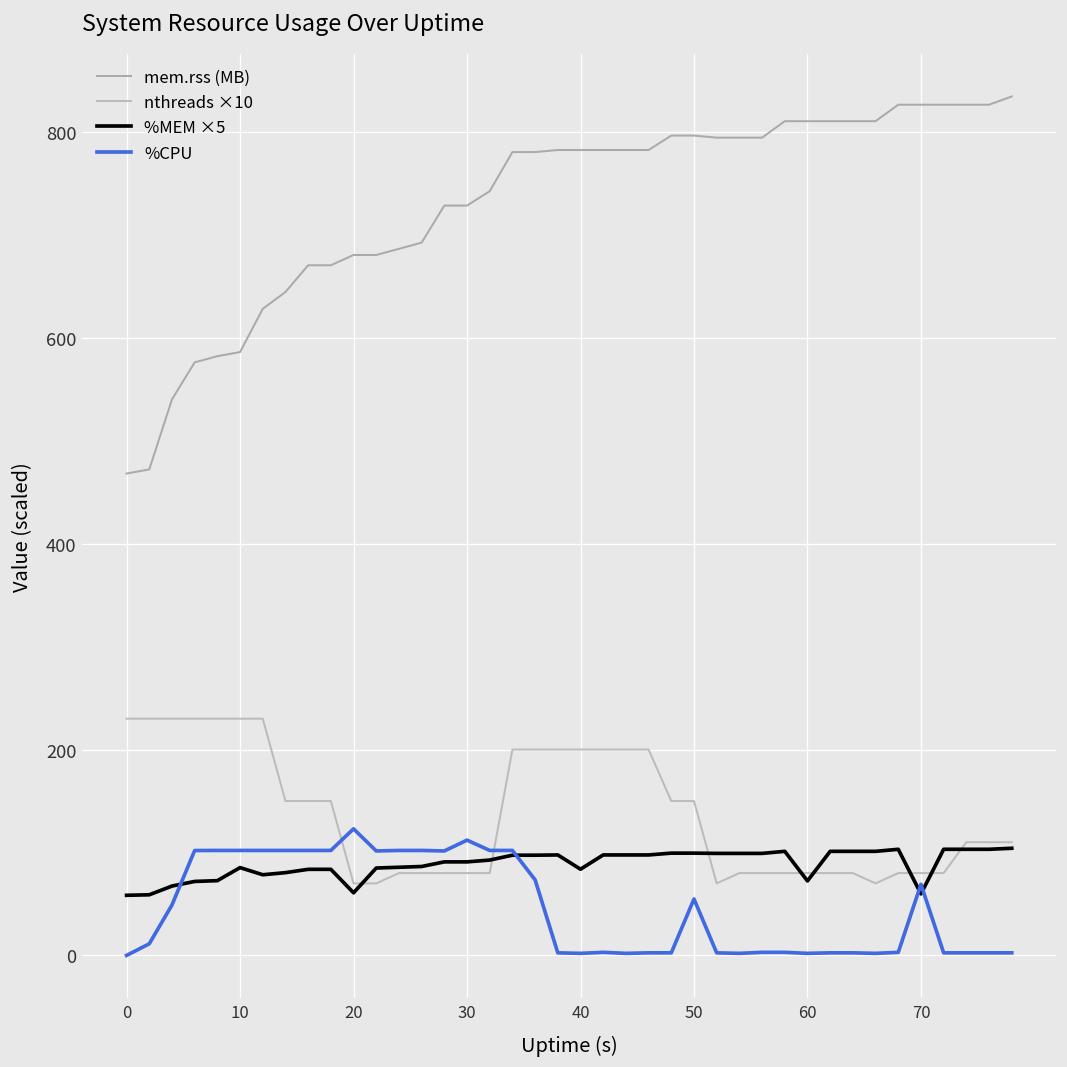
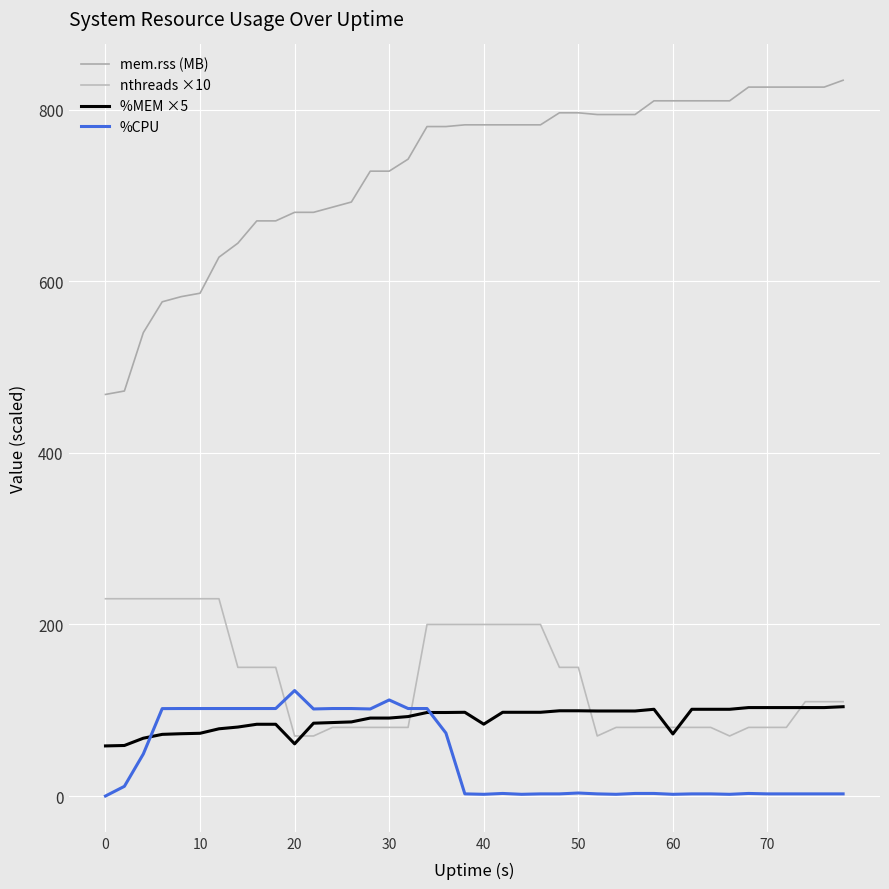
  {
    "%MEM ×5": {
      "0": 60,
-     "10": 90,
+     "10": 70,
      "20": 60,
      "30": 90,
      "40": 80,
      "50": 100,
      "60": 70,
-     "70": 60
+     "70": 100
    },
    "%CPU": {
      "0": 0,
      "10": 100,
      "20": 120,
      "30": 110,
      "40": 0,
-     "50": 50,
+     "50": 0,
      "60": 0,
-     "70": 70
+     "70": 0
    }
  }
